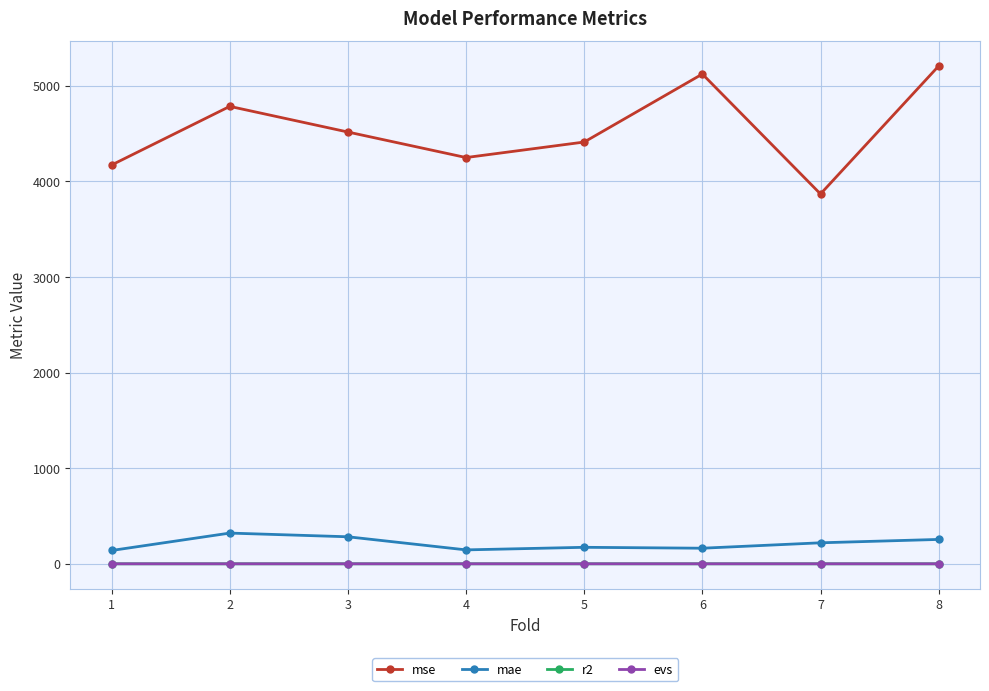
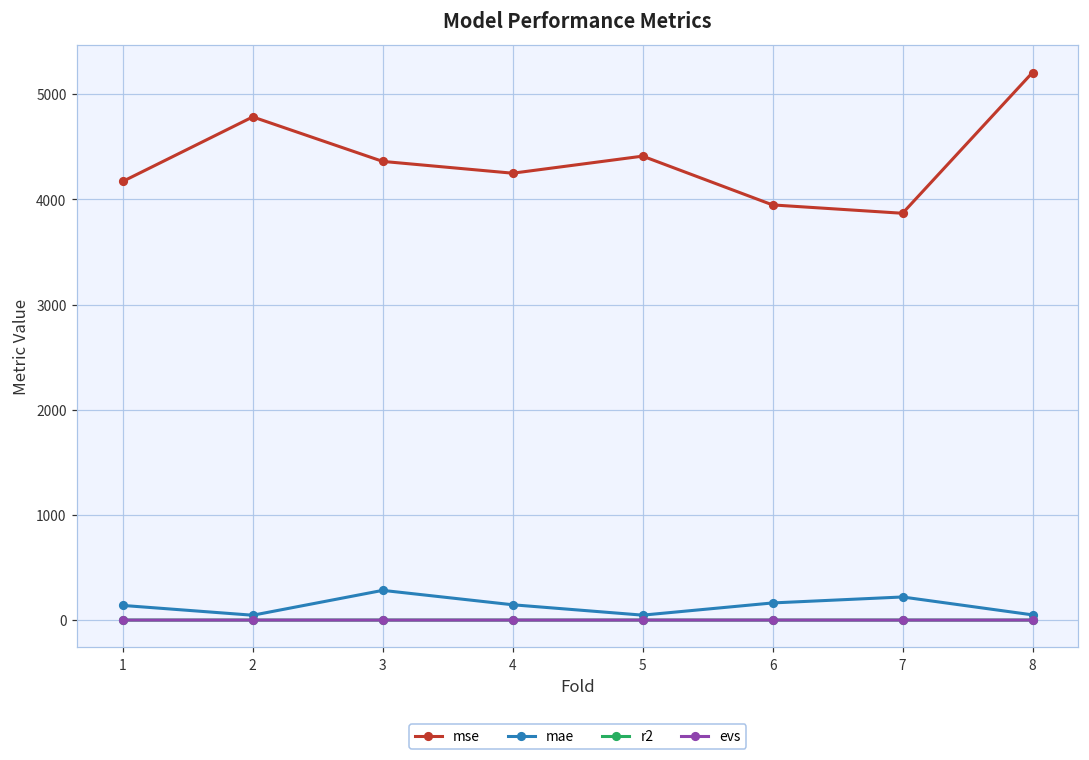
  {
    "mse": {
      "1": 4200,
      "2": 4800,
-     "3": 4500,
+     "3": 4400,
      "4": 4200,
      "5": 4400,
-     "6": 5100,
+     "6": 3900,
      "7": 3900,
      "8": 5200
    },
    "mae": {
      "1": 100,
-     "2": 300,
+     "2": 0,
      "3": 300,
      "4": 100,
-     "5": 200,
+     "5": 0,
      "6": 200,
      "7": 200,
-     "8": 300
+     "8": 100
    },
    "evs": {
      "1": 0,
      "2": 0,
      "3": 0,
      "4": 0,
      "5": 0,
      "6": 0,
      "7": 0,
      "8": 0
    }
  }
